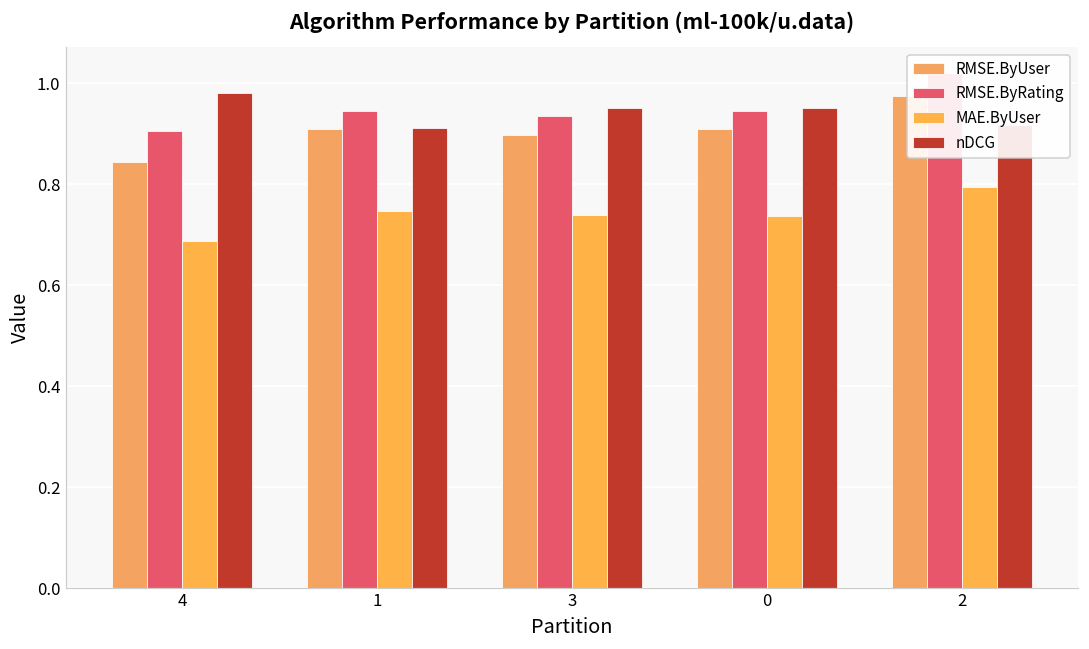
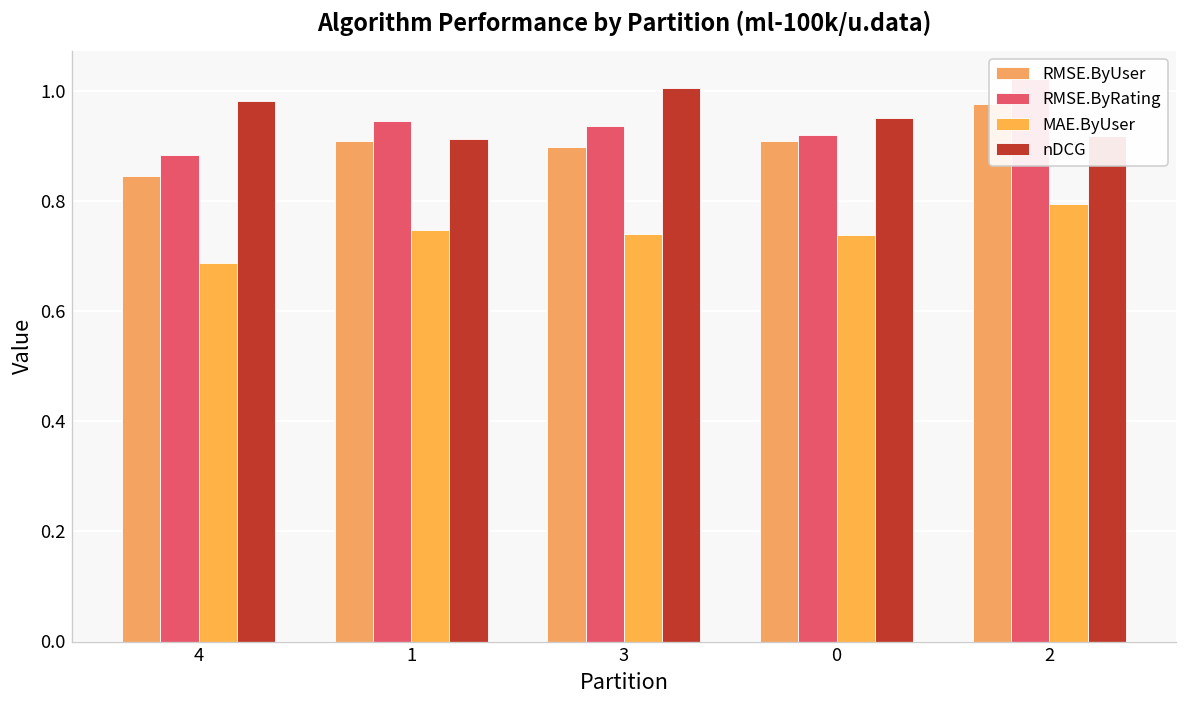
  {
    "RMSE.ByRating": {
-     "4": 0.91,
+     "4": 0.88,
      "1": 0.94,
      "3": 0.94,
-     "0": 0.95
+     "0": 0.92
    },
    "nDCG": {
      "4": 0.98,
      "1": 0.91,
-     "3": 0.95,
+     "3": 1.00,
      "0": 0.95
    }
  }
